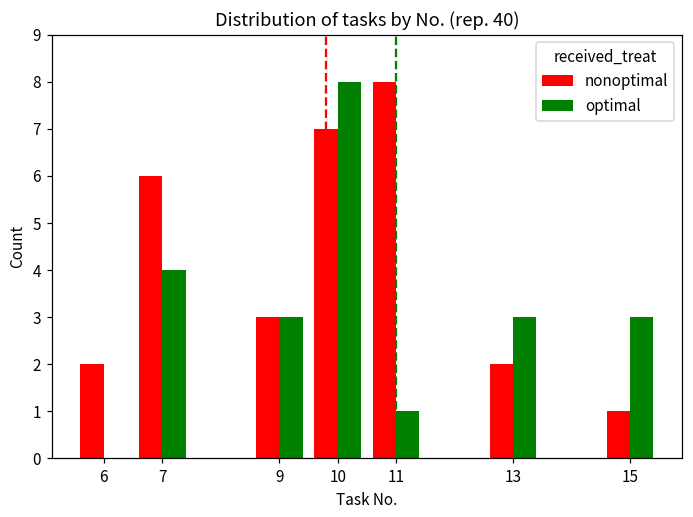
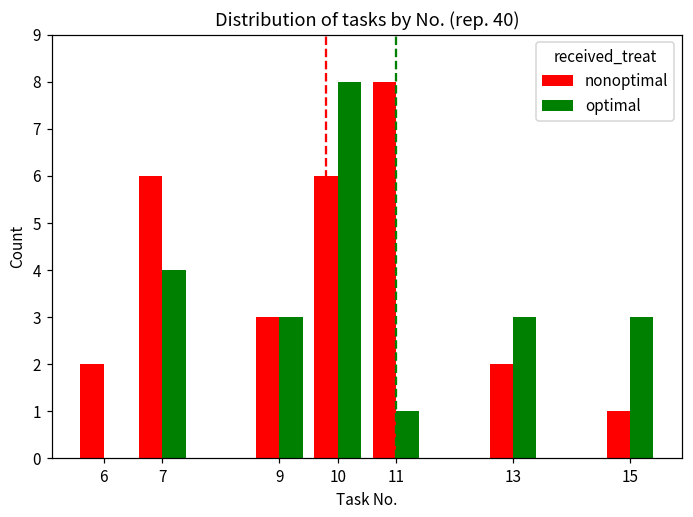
  {
    "nonoptimal": {
      "6": 2,
      "7": 6,
      "9": 3,
-     "10": 7,
+     "10": 6,
      "11": 8,
      "13": 2,
      "15": 1
    },
    "optimal": {
      "6": 0,
      "7": 4,
      "9": 3,
      "10": 8,
      "11": 1,
      "13": 3,
      "15": 3
    }
  }
